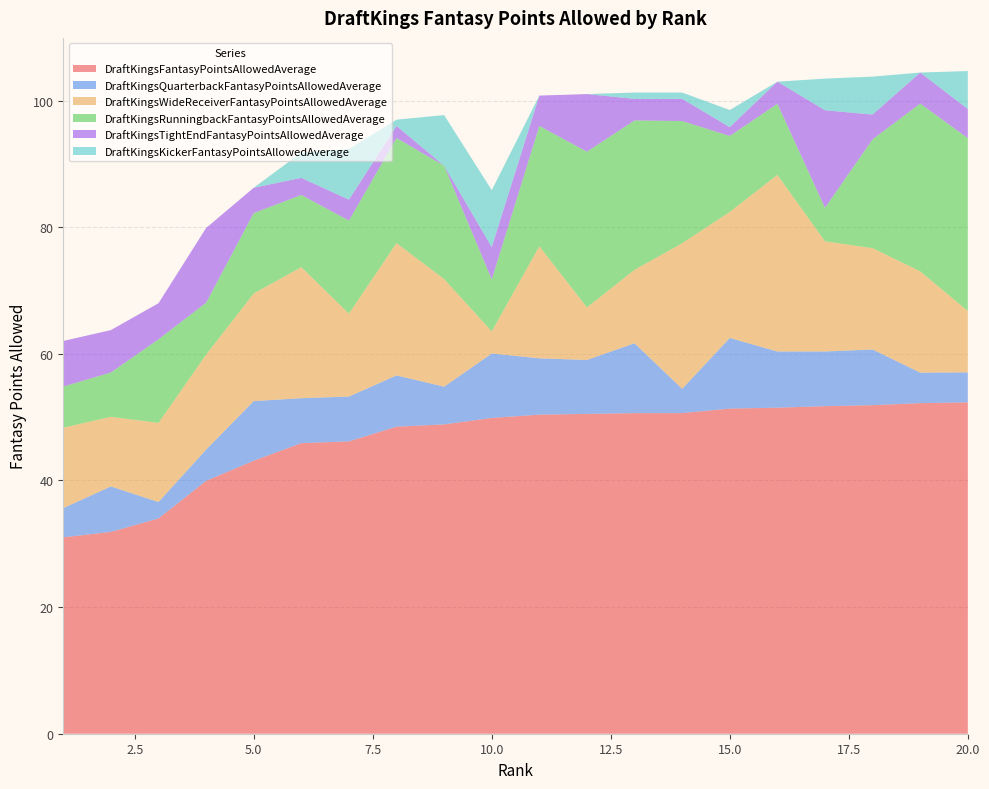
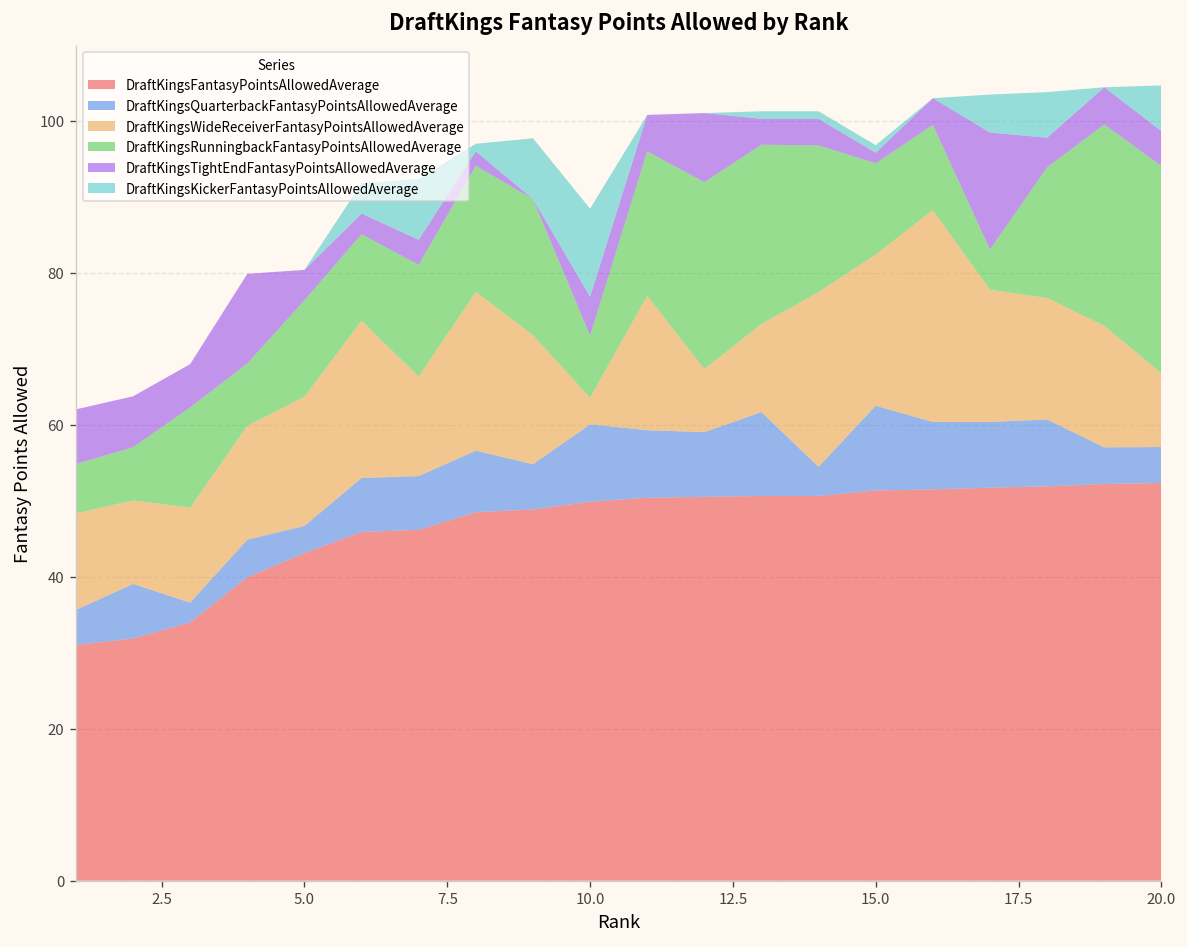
  {
    "DraftKingsFantasyPointsAllowedAverage": {
      "5.0": 43,
      "10.0": 50,
      "15.0": 51,
      "20.0": 52
    },
    "DraftKingsQuarterbackFantasyPointsAllowedAverage": {
-     "5.0": 9,
+     "5.0": 4,
      "10.0": 10,
      "15.0": 11,
      "20.0": 5
    },
    "DraftKingsWideReceiverFantasyPointsAllowedAverage": {
      "5.0": 17,
      "10.0": 4,
      "15.0": 20,
      "20.0": 10
    },
    "DraftKingsRunningbackFantasyPointsAllowedAverage": {
      "5.0": 13,
      "10.0": 8,
      "15.0": 12,
      "20.0": 27
    },
    "DraftKingsTightEndFantasyPointsAllowedAverage": {
      "10.0": 5,
      "15.0": 1,
      "20.0": 5
    },
    "DraftKingsKickerFantasyPointsAllowedAverage": {
-     "10.0": 9,
-     "15.0": 3,
+     "10.0": 12,
+     "15.0": 1,
      "20.0": 6
    }
  }
